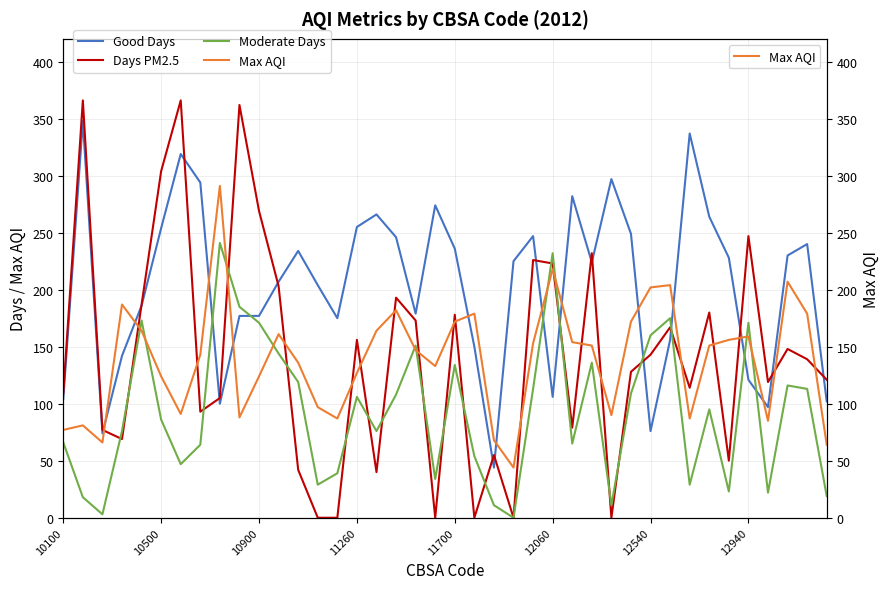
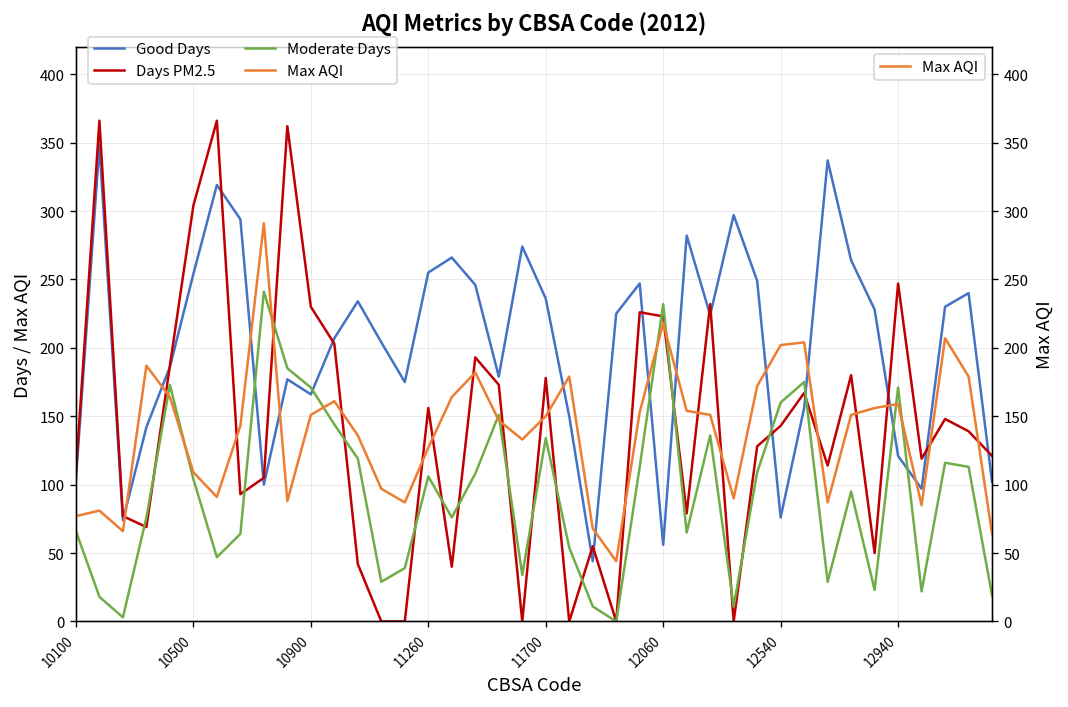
  {
    "Good Days": {
      "10100": 104,
      "10500": 254,
-     "10900": 177,
+     "10900": 166,
      "11260": 255,
      "11700": 236,
-     "12060": 106,
+     "12060": 56,
      "12540": 76,
      "12940": 121
    },
    "Days PM2.5": {
      "10100": 109,
      "10500": 304,
-     "10900": 269,
+     "10900": 230,
      "11260": 156,
      "11700": 178,
      "12060": 223,
      "12540": 143,
      "12940": 247
    },
    "Moderate Days": {
      "10100": 66,
-     "10500": 86,
+     "10500": 104,
      "10900": 171,
      "11260": 106,
      "11700": 134,
      "12060": 232,
      "12540": 160,
      "12940": 171
    },
    "Max AQI": {
      "10100": 77,
-     "10500": 124,
-     "10900": 124,
+     "10500": 109,
+     "10900": 151,
      "11260": 127,
-     "11700": 172,
+     "11700": 150,
      "12060": 218,
      "12540": 202,
      "12940": 159
    }
  }
